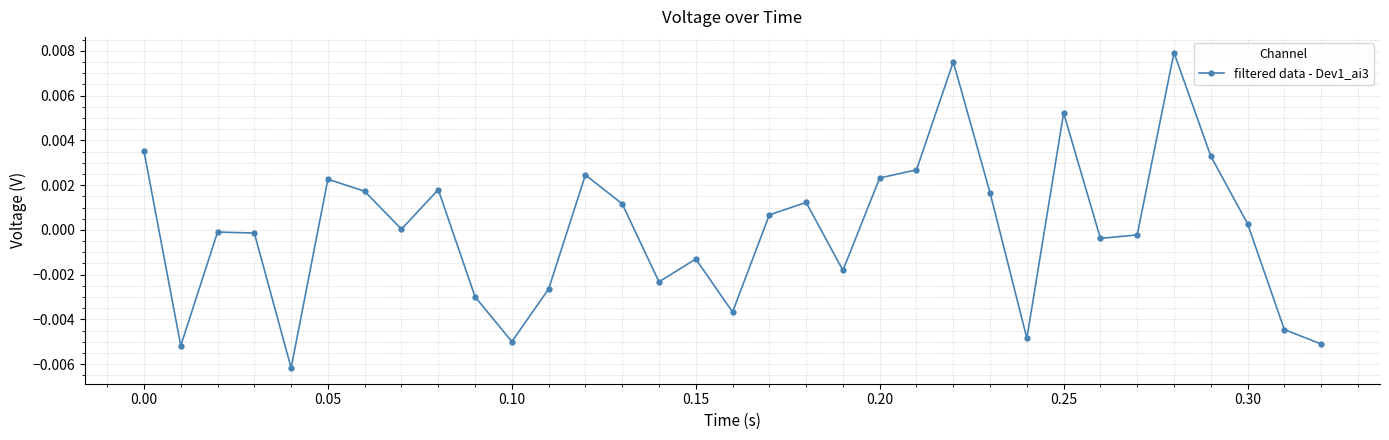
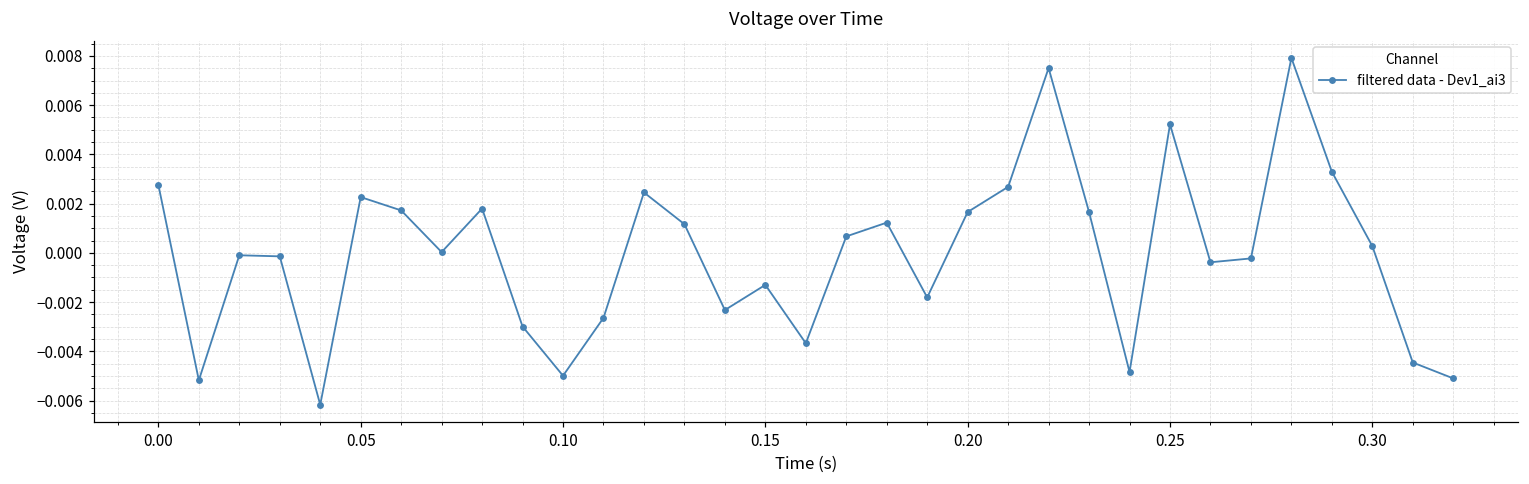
  {
-   "0.00": 0.0035,
+   "0.00": 0.0028,
    "0.05": 0.0023,
    "0.10": -0.0050,
    "0.15": -0.0013,
-   "0.20": 0.0023,
+   "0.20": 0.0017,
    "0.25": 0.0052,
    "0.30": 0.0003
  }
